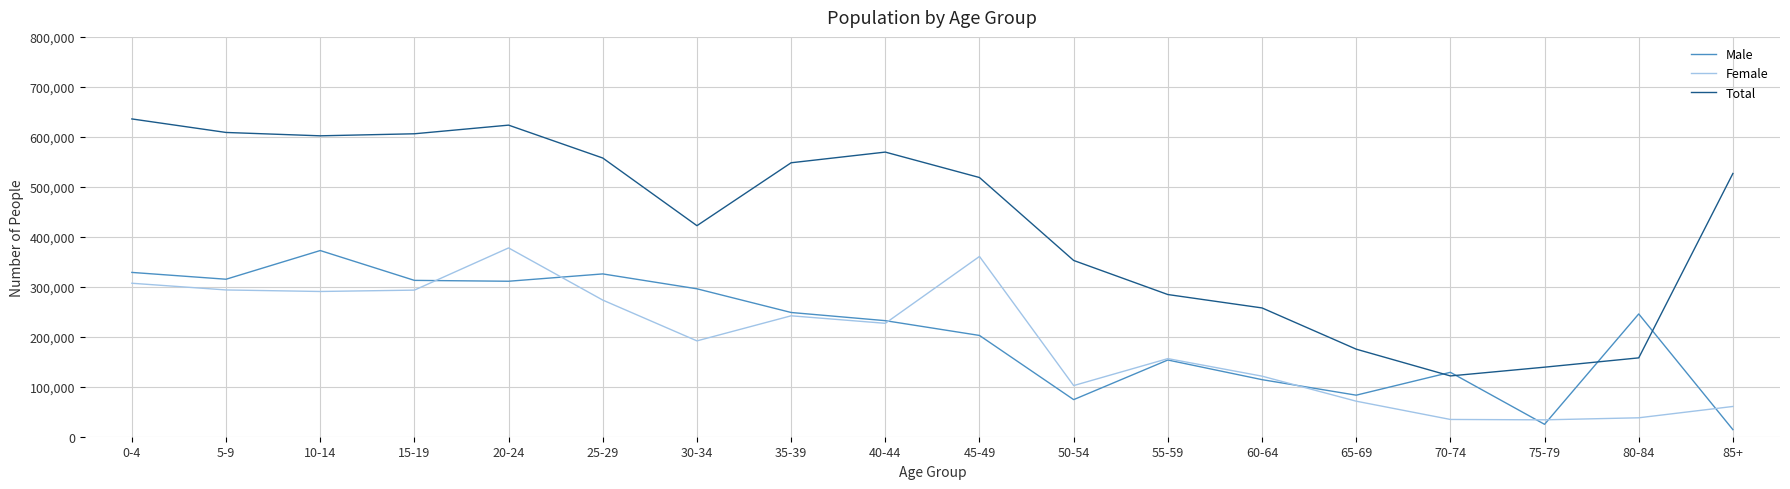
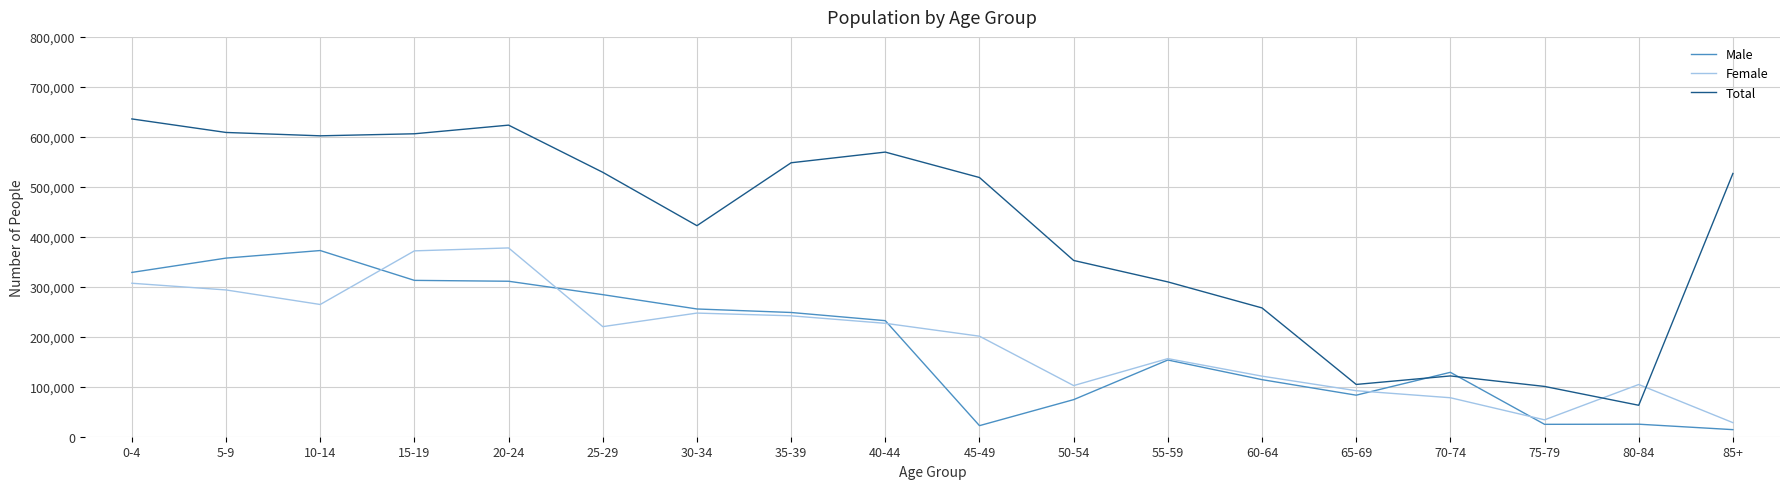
  {
    "Male": {
      "0-4": "330,000",
-     "5-9": "320,000",
+     "5-9": "360,000",
      "10-14": "370,000",
      "15-19": "310,000",
      "20-24": "310,000",
-     "25-29": "330,000",
-     "30-34": "300,000",
+     "25-29": "280,000",
+     "30-34": "260,000",
      "35-39": "250,000",
      "40-44": "230,000",
-     "45-49": "200,000",
+     "45-49": "20,000",
      "50-54": "70,000",
      "60-64": "110,000",
      "65-69": "80,000",
      "70-74": "130,000",
      "75-79": "20,000",
-     "80-84": "250,000",
+     "80-84": "30,000",
      "85+": "10,000"
    },
    "Female": {
      "0-4": "310,000",
      "5-9": "290,000",
-     "10-14": "290,000",
-     "15-19": "290,000",
+     "10-14": "260,000",
+     "15-19": "370,000",
      "20-24": "380,000",
-     "25-29": "270,000",
-     "30-34": "190,000",
+     "25-29": "220,000",
+     "30-34": "250,000",
      "35-39": "240,000",
      "40-44": "230,000",
-     "45-49": "360,000",
+     "45-49": "200,000",
      "50-54": "100,000",
      "60-64": "120,000",
-     "65-69": "70,000",
-     "70-74": "30,000",
+     "65-69": "90,000",
+     "70-74": "80,000",
      "75-79": "30,000",
-     "80-84": "40,000",
-     "85+": "60,000"
+     "80-84": "100,000",
+     "85+": "30,000"
    },
    "Total": {
      "0-4": "640,000",
      "5-9": "610,000",
      "10-14": "600,000",
      "15-19": "610,000",
      "20-24": "620,000",
-     "25-29": "560,000",
+     "25-29": "530,000",
      "30-34": "420,000",
      "35-39": "550,000",
      "40-44": "570,000",
      "45-49": "520,000",
      "50-54": "350,000",
-     "55-59": "280,000",
+     "55-59": "310,000",
      "60-64": "260,000",
-     "65-69": "180,000",
+     "65-69": "100,000",
      "70-74": "120,000",
-     "75-79": "140,000",
-     "80-84": "160,000",
+     "75-79": "100,000",
+     "80-84": "60,000",
      "85+": "530,000"
    }
  }
